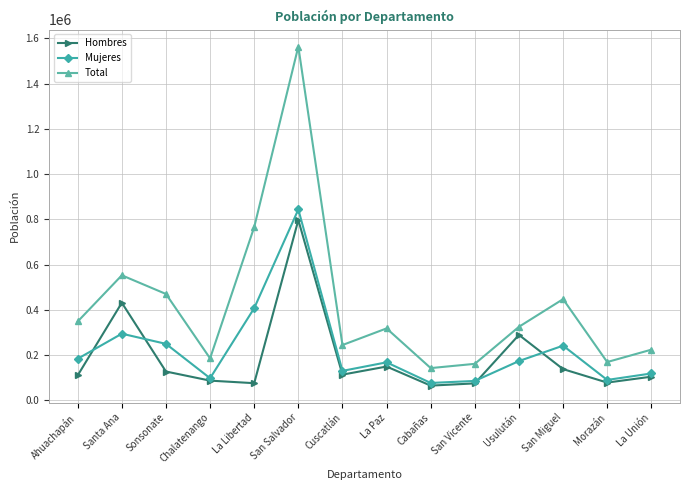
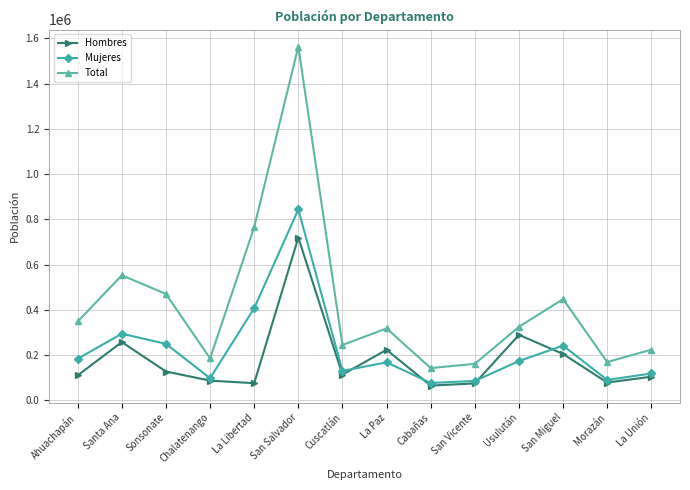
  {
    "Hombres": {
      "Ahuachapán": 110000,
-     "Santa Ana": 430000,
+     "Santa Ana": 260000,
      "Sonsonate": 130000,
      "La Libertad": 80000,
-     "San Salvador": 800000,
+     "San Salvador": 720000,
      "Cuscatlán": 110000,
-     "La Paz": 150000,
+     "La Paz": 220000,
      "Cabañas": 70000,
      "Usulután": 290000,
-     "San Miguel": 140000,
+     "San Miguel": 210000,
      "Morazán": 80000,
      "La Unión": 110000
    }
  }
